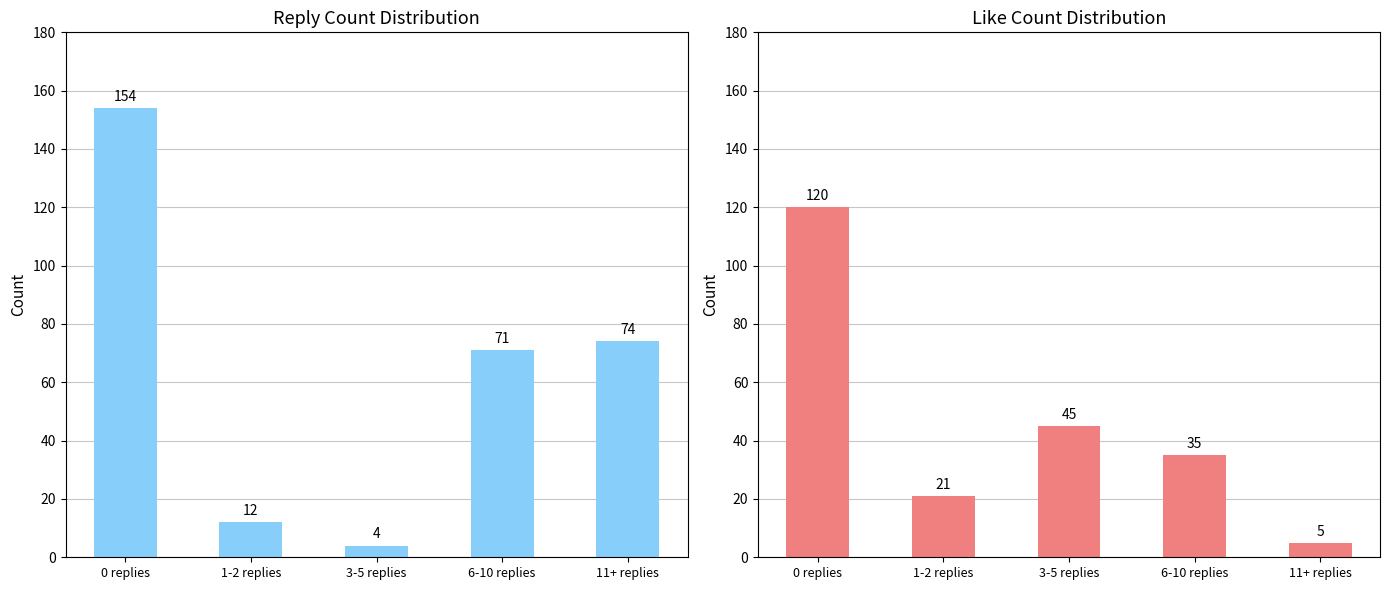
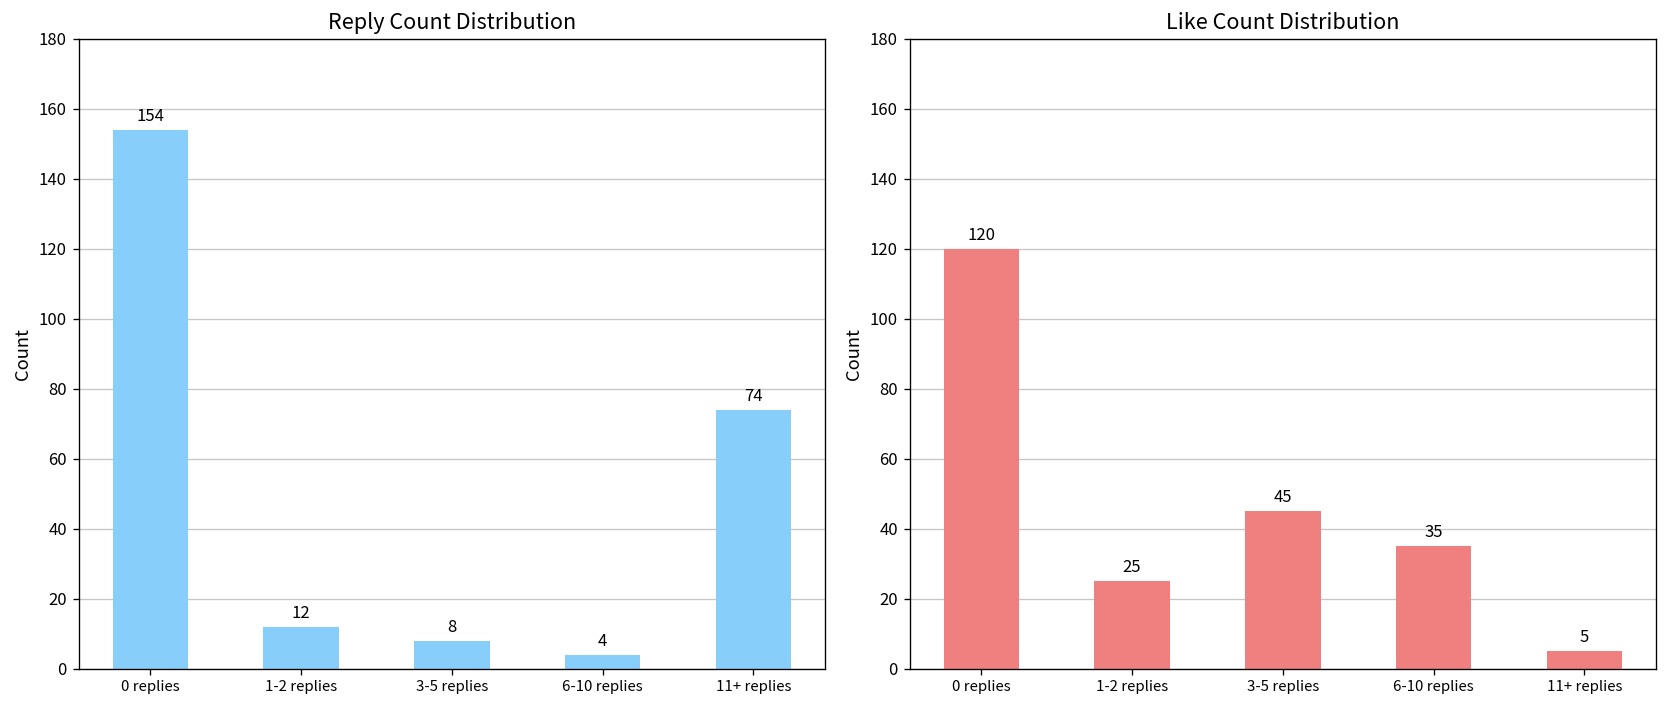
  {
    "Reply Count Distribution": {
      "0 replies": 154,
      "1-2 replies": 12,
-     "3-5 replies": 4,
-     "6-10 replies": 71,
+     "3-5 replies": 8,
+     "6-10 replies": 4,
      "11+ replies": 74
    },
    "Like Count Distribution": {
      "0 replies": 120,
-     "1-2 replies": 21,
+     "1-2 replies": 25,
      "3-5 replies": 45,
      "6-10 replies": 35,
      "11+ replies": 5
    }
  }
